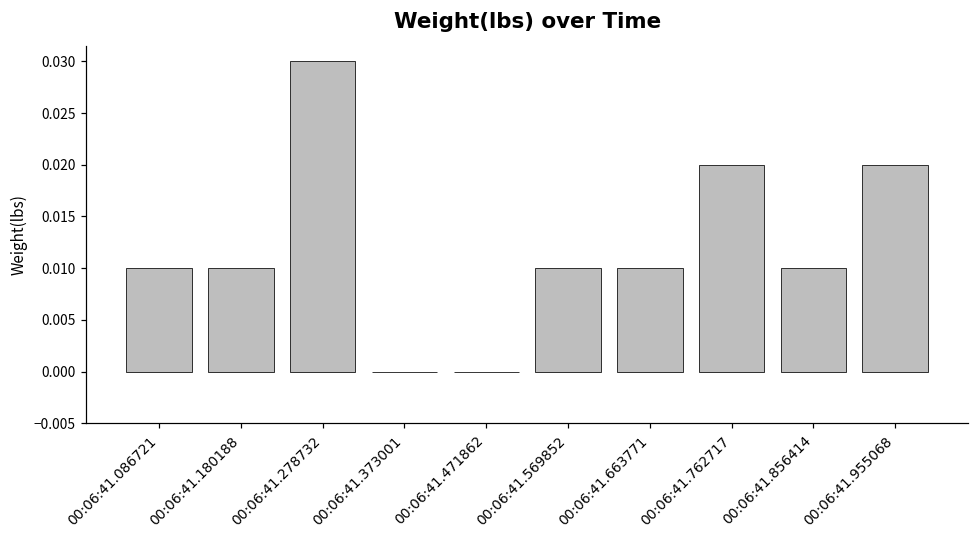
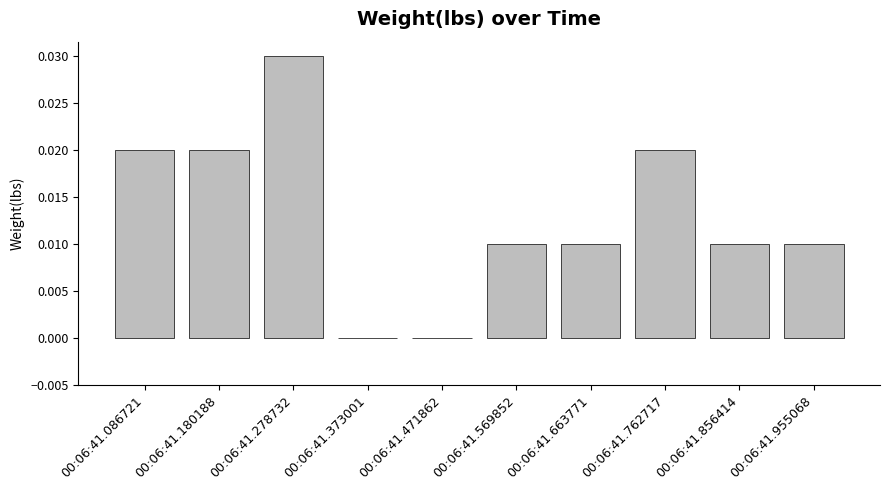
  {
-   "00:06:41.086721": 0.01,
-   "00:06:41.180188": 0.01,
+   "00:06:41.086721": 0.02,
+   "00:06:41.180188": 0.02,
    "00:06:41.278732": 0.03,
    "00:06:41.373001": 0.00,
    "00:06:41.471862": 0.00,
    "00:06:41.569852": 0.01,
    "00:06:41.663771": 0.01,
    "00:06:41.762717": 0.02,
    "00:06:41.856414": 0.01,
-   "00:06:41.955068": 0.02
+   "00:06:41.955068": 0.01
  }
